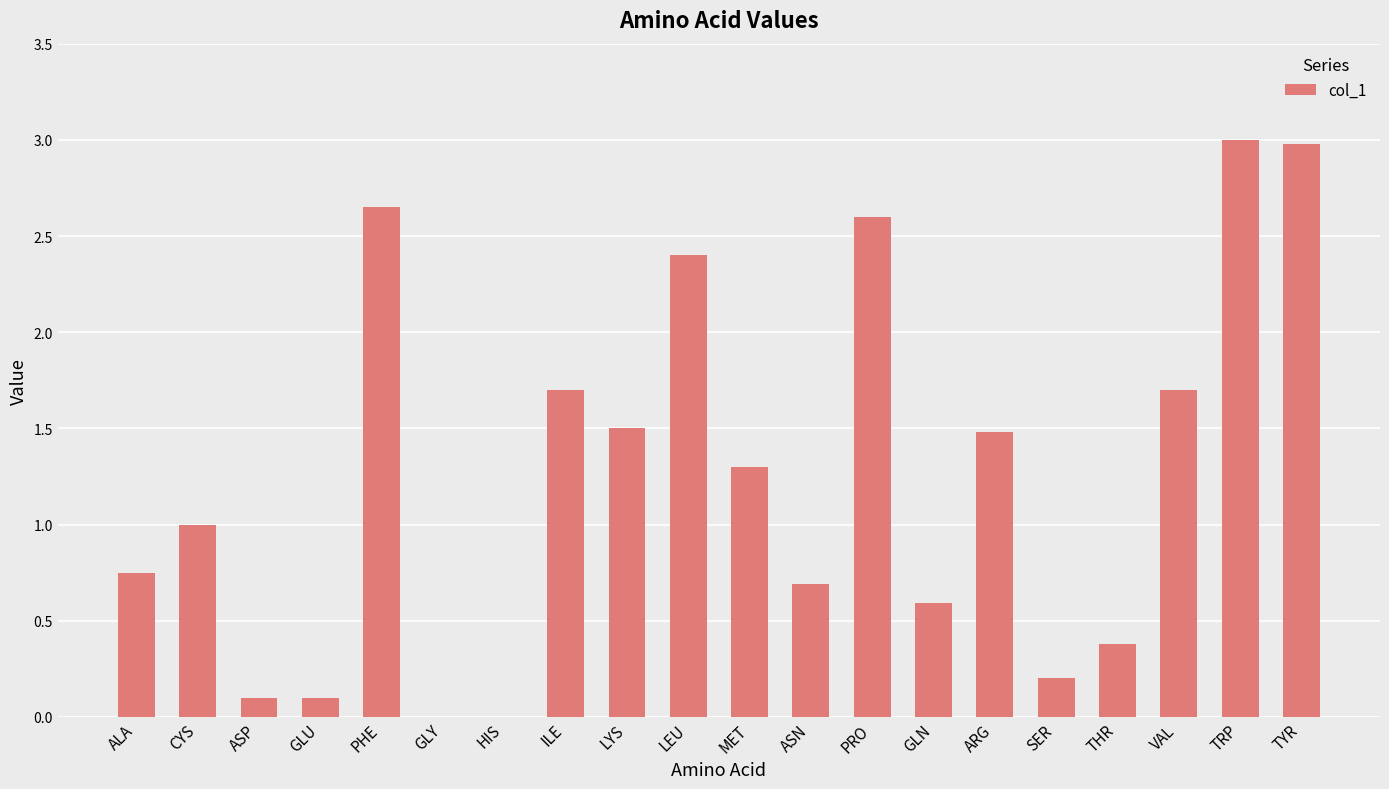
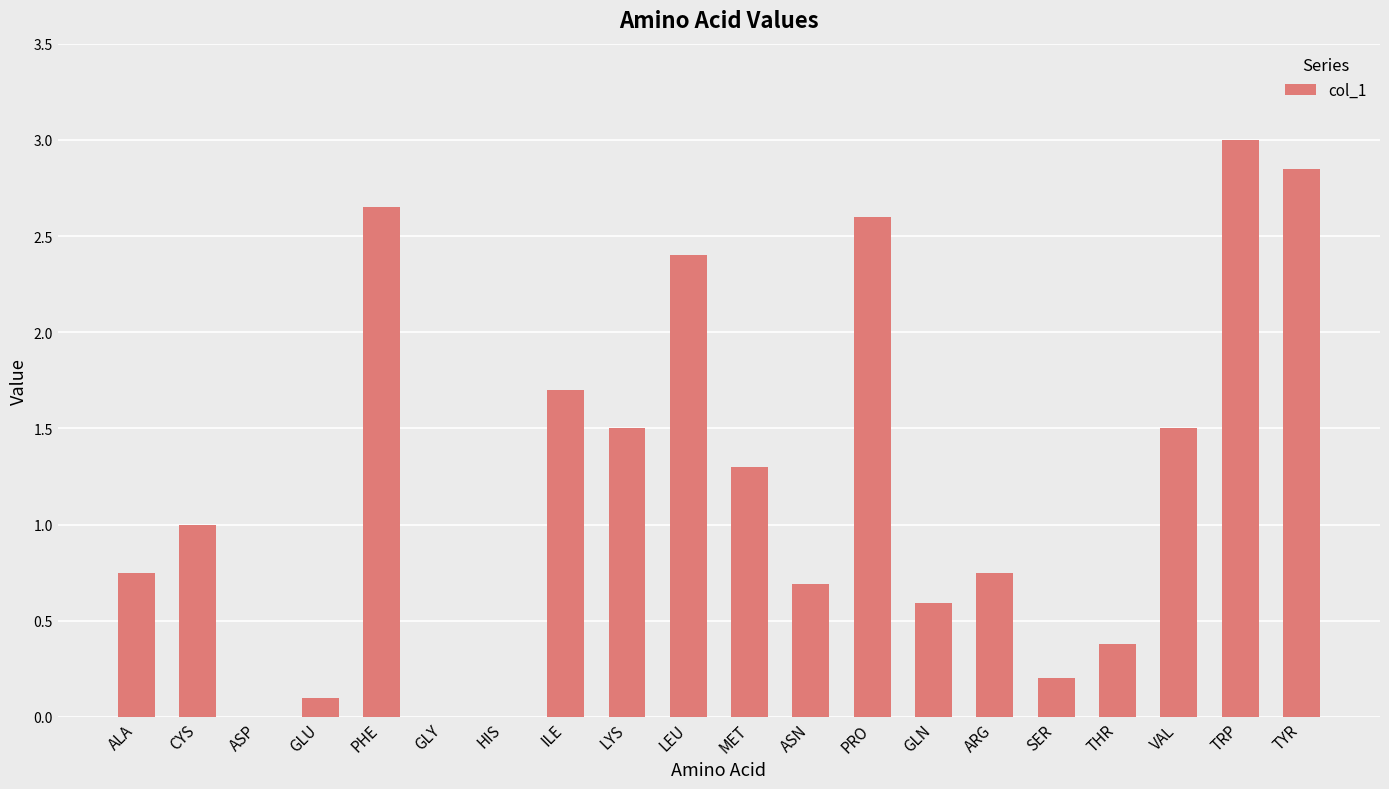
  {
    "ALA": 0.75,
    "CYS": 1.00,
-   "ASP": 0.1,
+   "ASP": 0.0,
    "GLU": 0.10,
    "PHE": 2.65,
    "GLY": 0.00,
    "HIS": 0.00,
    "ILE": 1.70,
    "LYS": 1.50,
    "LEU": 2.40,
    "MET": 1.30,
    "ASN": 0.69,
    "PRO": 2.60,
    "GLN": 0.59,
-   "ARG": 1.48,
+   "ARG": 0.75,
    "SER": 0.20,
    "THR": 0.38,
-   "VAL": 1.7,
+   "VAL": 1.5,
    "TRP": 3.00,
-   "TYR": 2.98
+   "TYR": 2.85
  }
